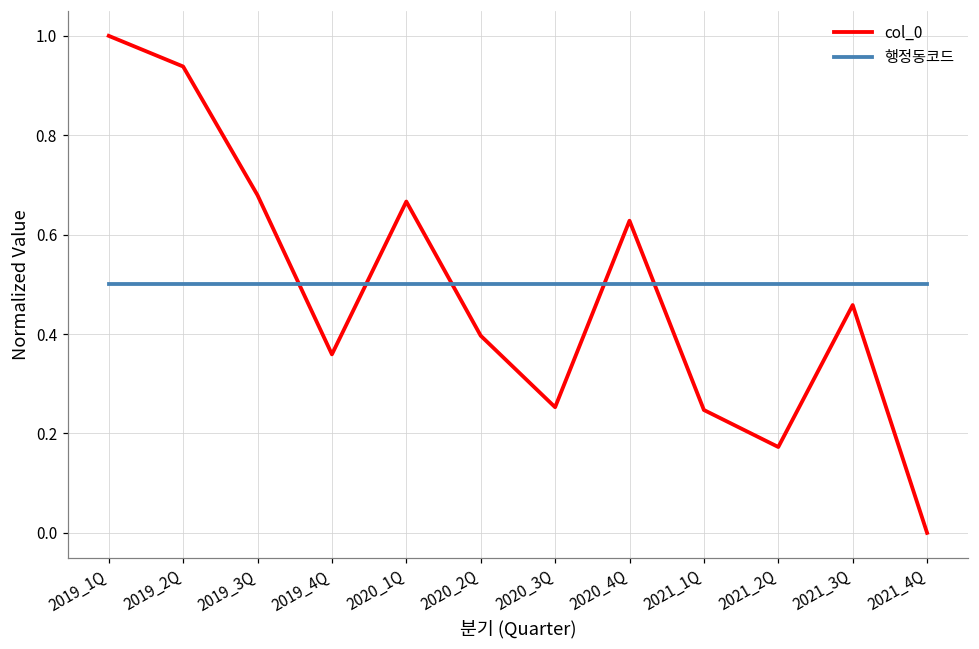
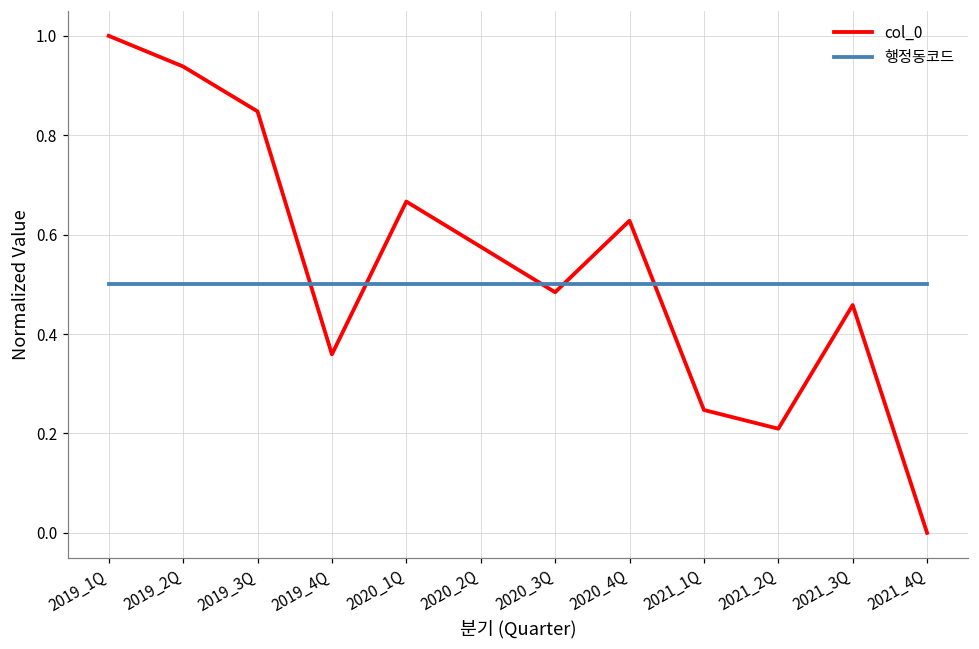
  {
    "col_0": {
      "2019_1Q": 1.00,
      "2019_2Q": 0.94,
-     "2019_3Q": 0.68,
+     "2019_3Q": 0.85,
      "2019_4Q": 0.36,
      "2020_1Q": 0.67,
-     "2020_2Q": 0.40,
-     "2020_3Q": 0.25,
+     "2020_2Q": 0.58,
+     "2020_3Q": 0.48,
      "2020_4Q": 0.63,
      "2021_1Q": 0.25,
-     "2021_2Q": 0.17,
+     "2021_2Q": 0.21,
      "2021_3Q": 0.46,
      "2021_4Q": 0.00
    },
    "행정동코드": {
      "2019_1Q": 0.50,
      "2019_2Q": 0.50,
      "2019_3Q": 0.50,
      "2019_4Q": 0.50,
      "2020_1Q": 0.50,
      "2020_2Q": 0.50,
      "2020_3Q": 0.50,
      "2020_4Q": 0.50,
      "2021_1Q": 0.50,
      "2021_2Q": 0.50,
      "2021_3Q": 0.50,
      "2021_4Q": 0.50
    }
  }
